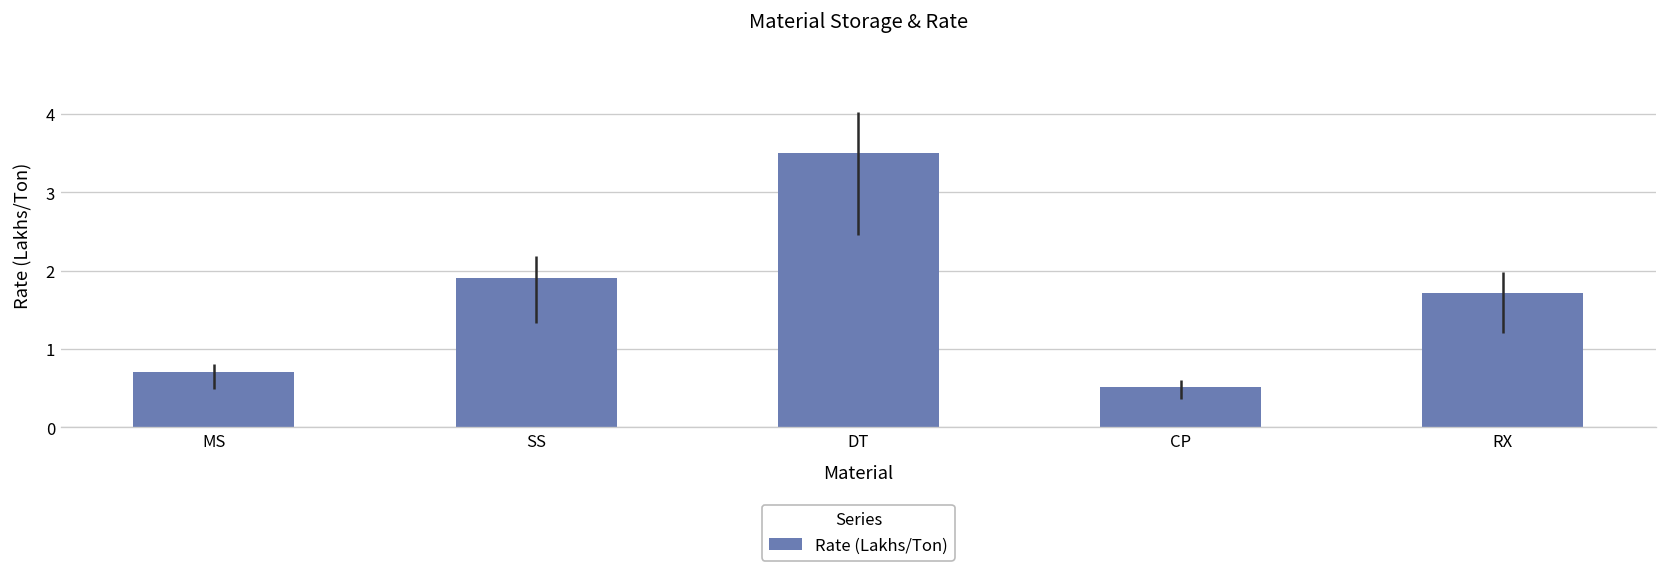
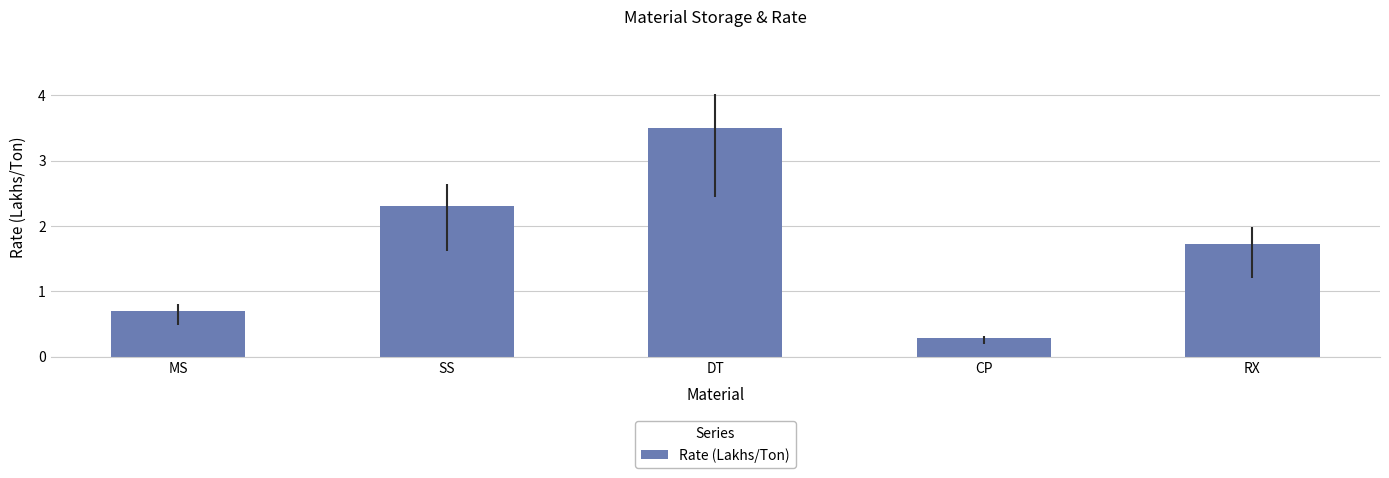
  {
    "MS": 0.7,
-   "SS": 1.9,
+   "SS": 2.3,
    "DT": 3.5,
-   "CP": 0.5,
+   "CP": 0.3,
    "RX": 1.7
  }
